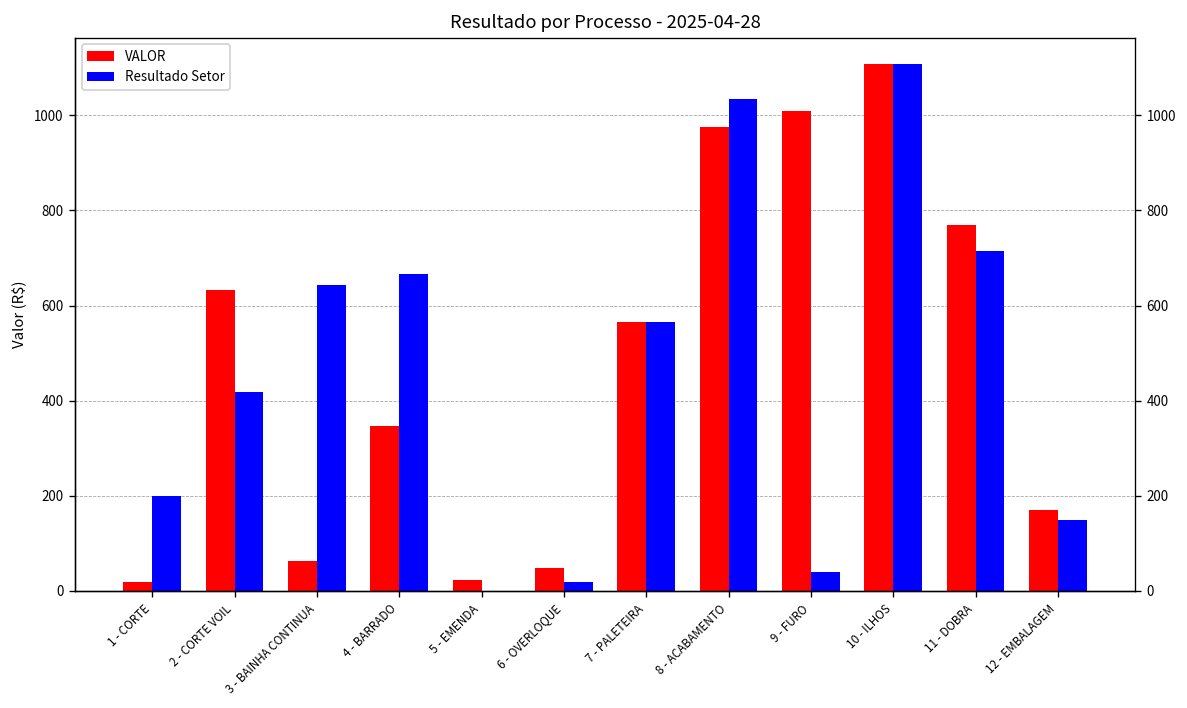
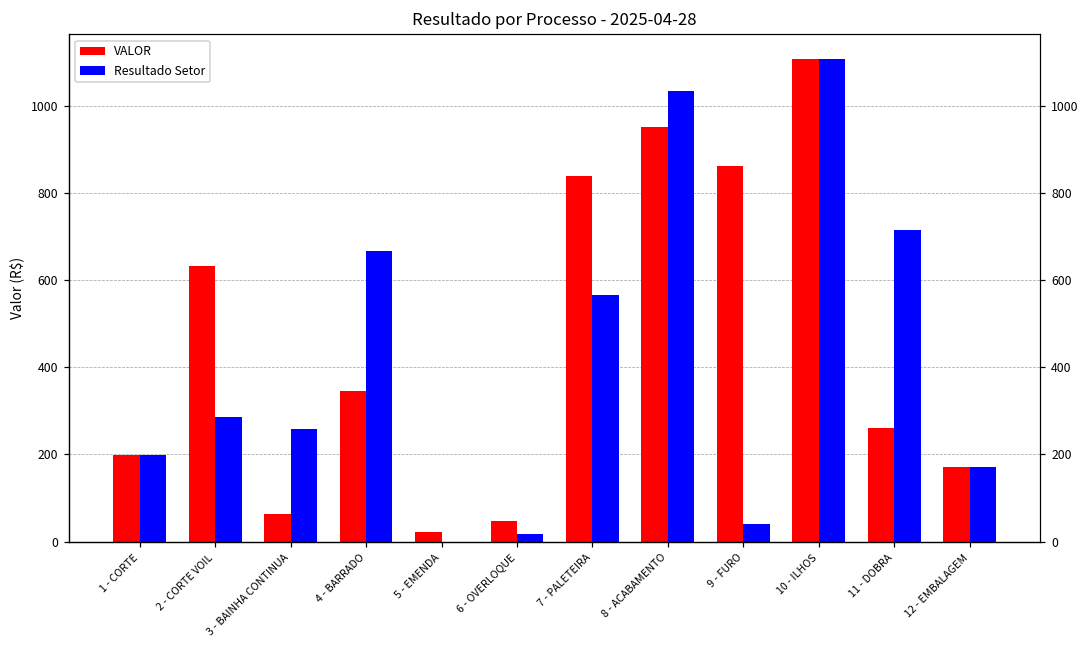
  {
    "VALOR": {
-     "1 - CORTE": 20,
+     "1 - CORTE": 200,
      "2 - CORTE VOIL": 630,
      "3 - BAINHA CONTINUA": 60,
      "4 - BARRADO": 350,
      "5 - EMENDA": 20,
      "6 - OVERLOQUE": 50,
-     "7 - PALETEIRA": 570,
-     "8 - ACABAMENTO": 980,
-     "9 - FURO": 1010,
+     "7 - PALETEIRA": 840,
+     "8 - ACABAMENTO": 950,
+     "9 - FURO": 860,
      "10 - ILHOS": 1110,
-     "11 - DOBRA": 770,
+     "11 - DOBRA": 260,
      "12 - EMBALAGEM": 170
    },
    "Resultado Setor": {
      "1 - CORTE": 200,
-     "2 - CORTE VOIL": 420,
-     "3 - BAINHA CONTINUA": 640,
+     "2 - CORTE VOIL": 290,
+     "3 - BAINHA CONTINUA": 260,
      "4 - BARRADO": 670,
      "5 - EMENDA": 0,
      "6 - OVERLOQUE": 20,
      "7 - PALETEIRA": 570,
      "8 - ACABAMENTO": 1030,
      "9 - FURO": 40,
      "10 - ILHOS": 1110,
      "11 - DOBRA": 720,
-     "12 - EMBALAGEM": 150
+     "12 - EMBALAGEM": 170
    }
  }
